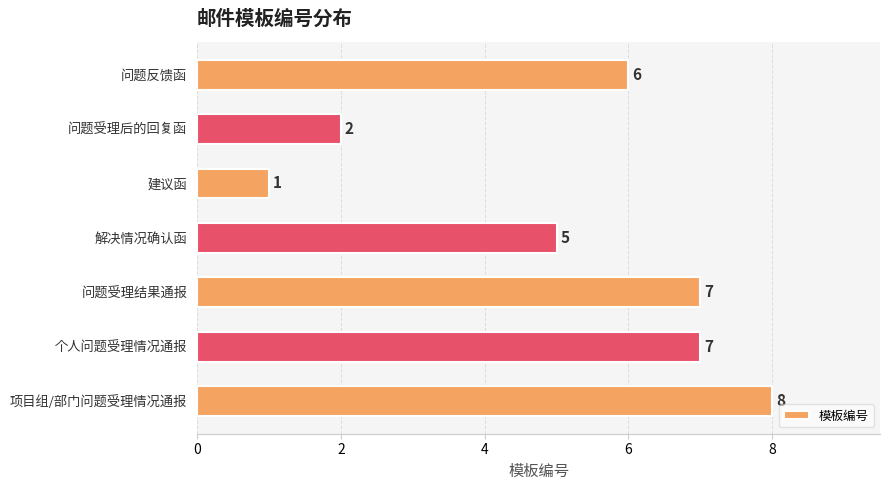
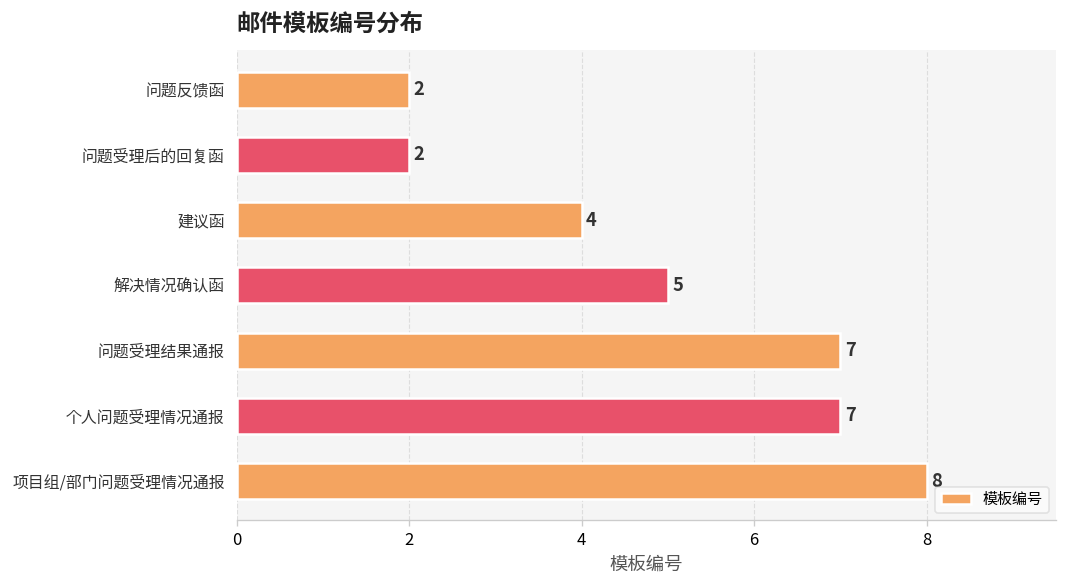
  {
-   "问题反馈函": 6,
+   "问题反馈函": 2,
    "问题受理后的回复函": 2,
-   "建议函": 1,
+   "建议函": 4,
    "解决情况确认函": 5,
    "问题受理结果通报": 7,
    "个人问题受理情况通报": 7
  }
